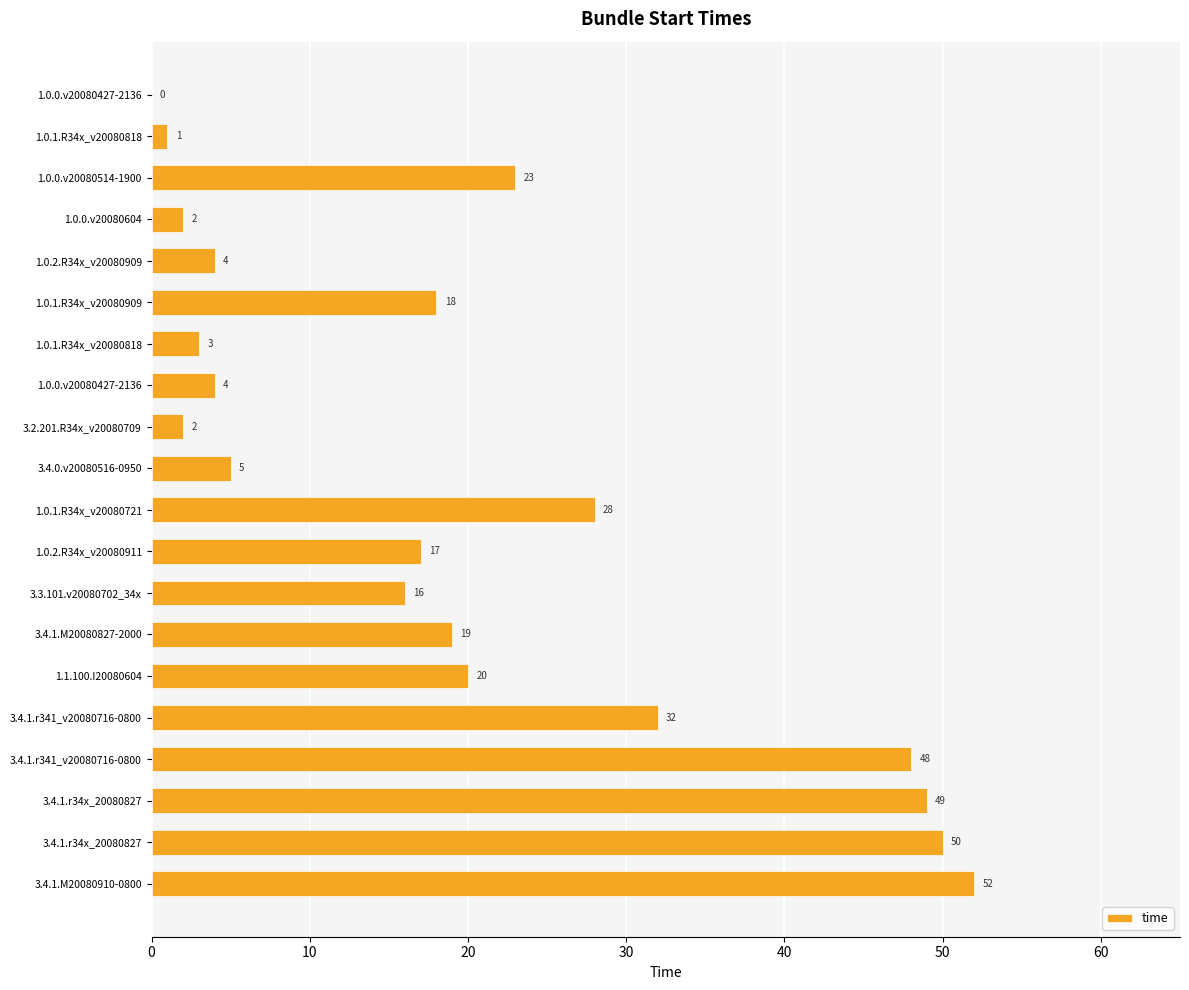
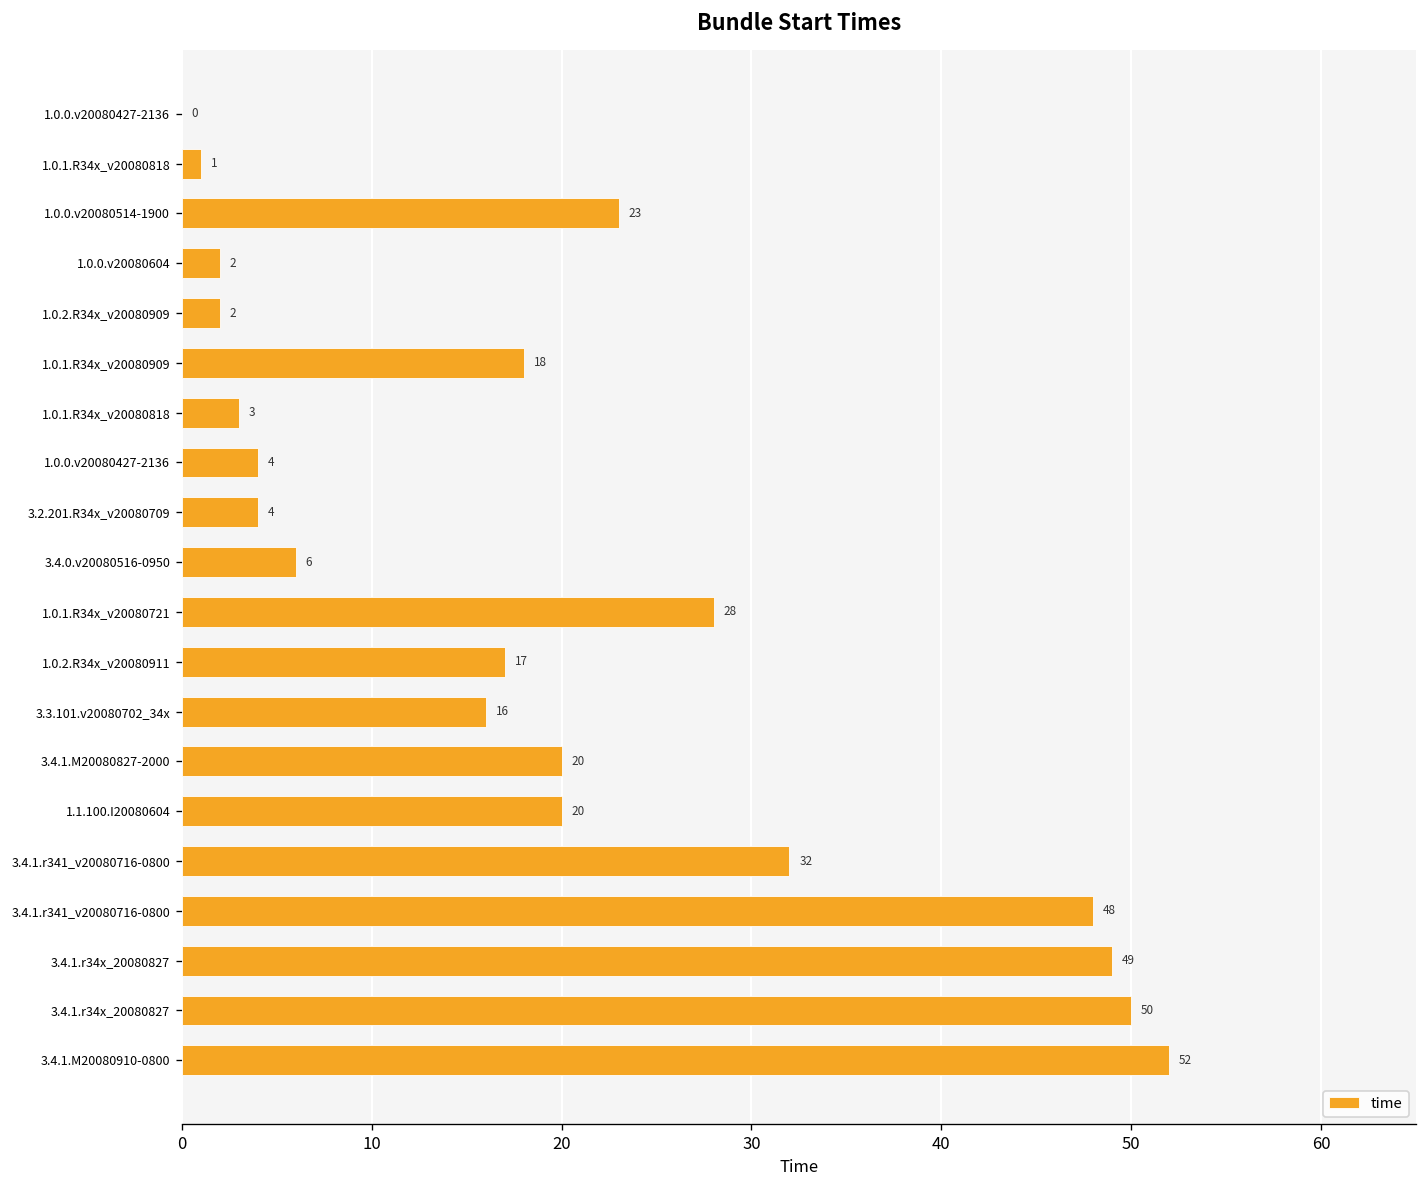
  {
    "1.0.0.v20080514-1900": 23,
    "1.0.0.v20080604": 2,
-   "1.0.2.R34x_v20080909": 4,
+   "1.0.2.R34x_v20080909": 2,
    "1.0.1.R34x_v20080909": 18,
-   "3.2.201.R34x_v20080709": 2,
-   "3.4.0.v20080516-0950": 5,
+   "3.2.201.R34x_v20080709": 4,
+   "3.4.0.v20080516-0950": 6,
    "1.0.1.R34x_v20080721": 28,
    "1.0.2.R34x_v20080911": 17,
    "3.3.101.v20080702_34x": 16,
-   "3.4.1.M20080827-2000": 19,
+   "3.4.1.M20080827-2000": 20,
    "1.1.100.I20080604": 20,
    "3.4.1.M20080910-0800": 52
  }
